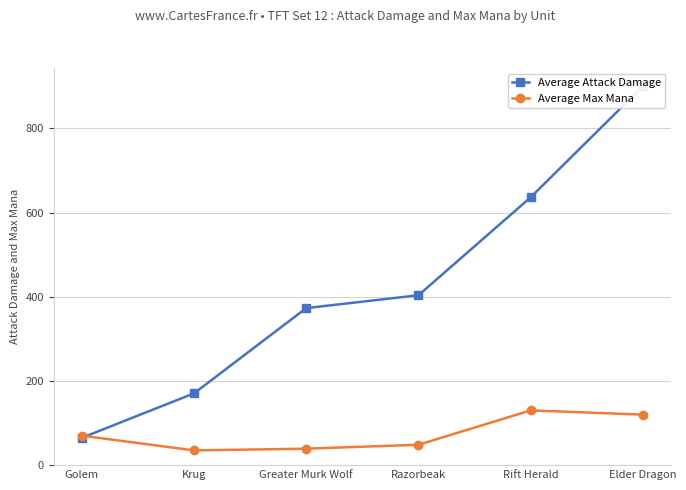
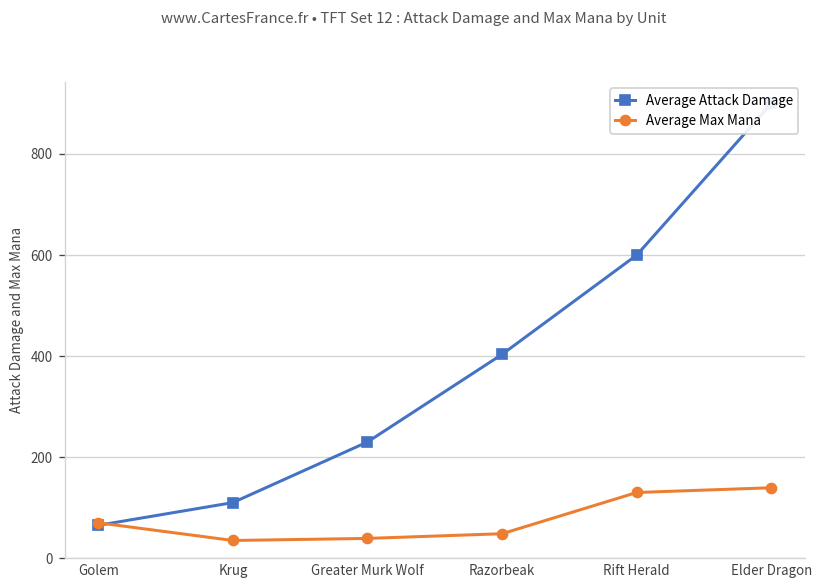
  {
    "Average Attack Damage": {
-     "Krug": 170,
-     "Greater Murk Wolf": 370,
+     "Krug": 110,
+     "Greater Murk Wolf": 230,
      "Razorbeak": 400,
-     "Rift Herald": 640
+     "Rift Herald": 600
    },
    "Average Max Mana": {
      "Krug": 40,
      "Greater Murk Wolf": 40,
      "Razorbeak": 50,
      "Rift Herald": 130,
-     "Elder Dragon": 120
+     "Elder Dragon": 140
    }
  }
